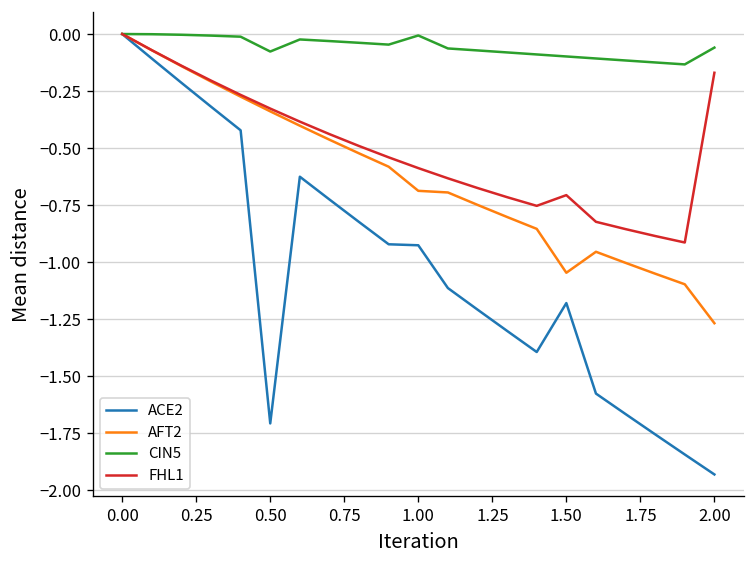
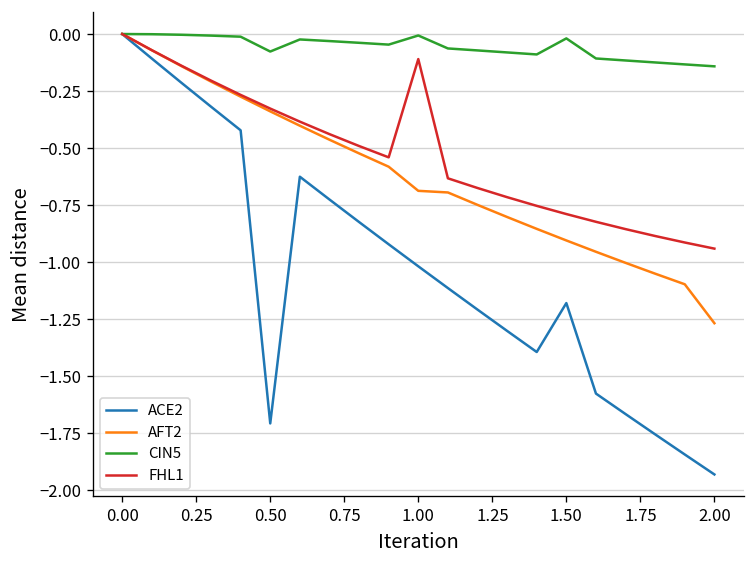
  {
    "ACE2": {
      "0.50": -1.71,
-     "1.00": -0.93,
+     "1.00": -1.02,
      "1.50": -1.18,
      "2.00": -1.93
    },
    "AFT2": {
      "1.00": -0.69,
-     "1.50": -1.05,
+     "1.50": -0.91,
      "2.00": -1.27
    },
    "CIN5": {
      "0.50": -0.08,
      "1.00": -0.01,
-     "1.50": -0.10,
-     "2.00": -0.06
+     "1.50": -0.02,
+     "2.00": -0.14
    },
    "FHL1": {
-     "1.00": -0.59,
-     "1.50": -0.71,
-     "2.00": -0.17
+     "1.00": -0.11,
+     "1.50": -0.79,
+     "2.00": -0.94
    }
  }
